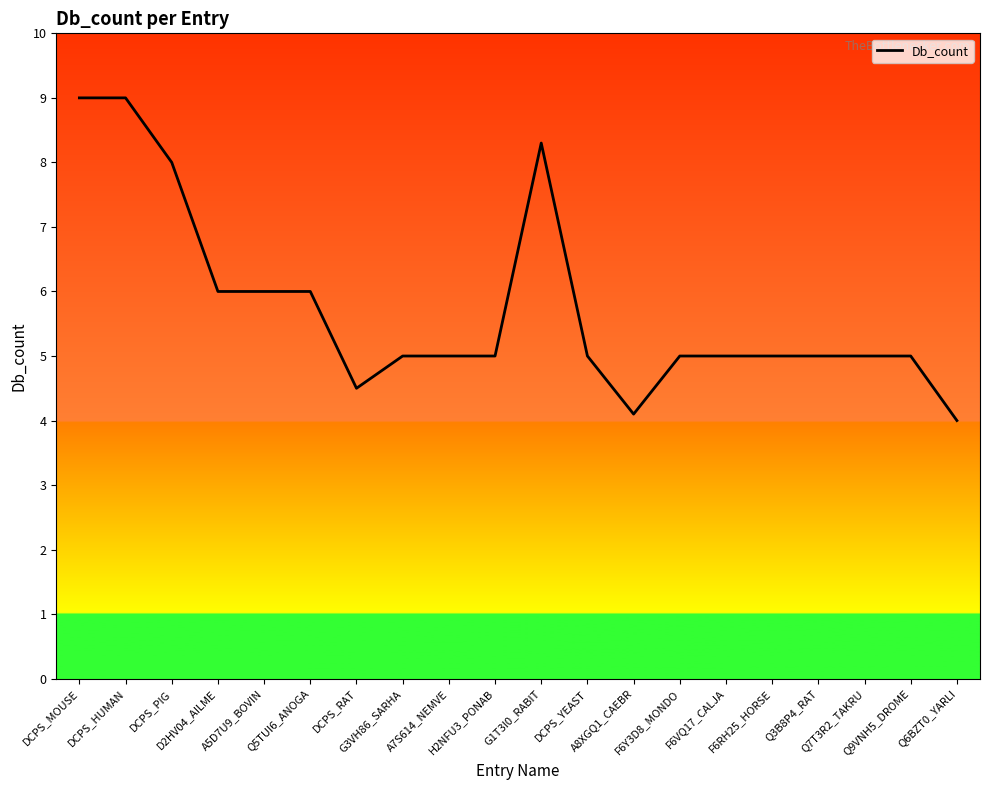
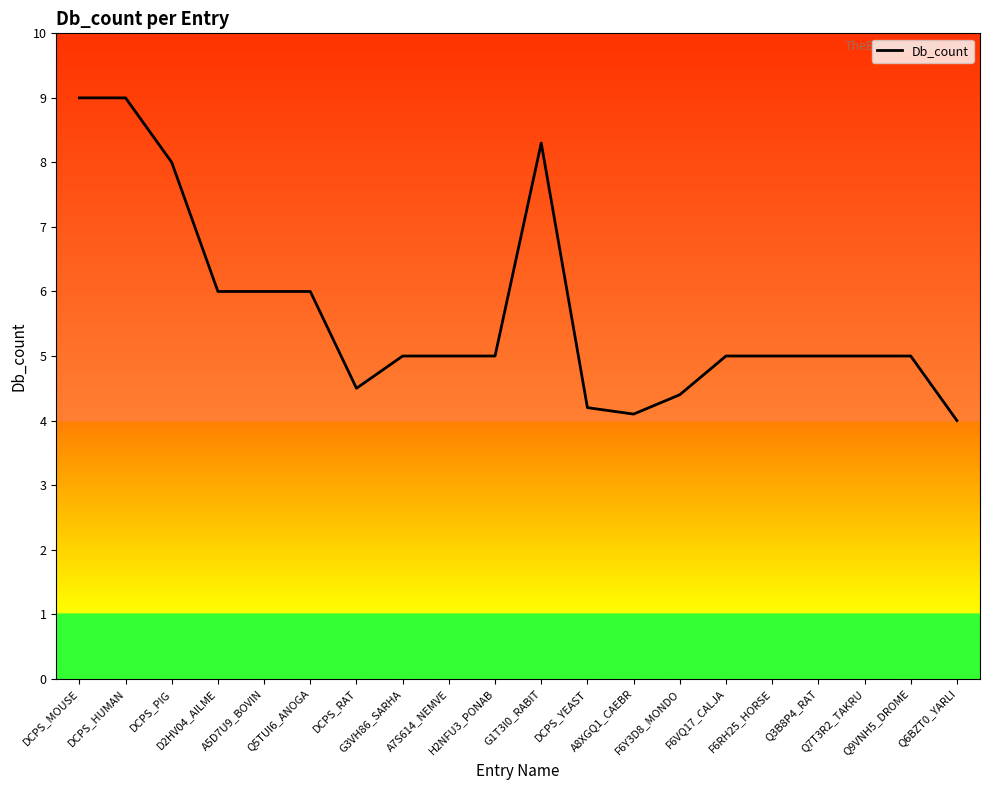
  {
    "DCPS_MOUSE": 9.0,
    "DCPS_HUMAN": 9.0,
    "DCPS_PIG": 8.0,
    "D2HV04_AILME": 6.0,
    "A5D7U9_BOVIN": 6.0,
    "Q5TUI6_ANOGA": 6.0,
    "DCPS_RAT": 4.5,
    "G3VH86_SARHA": 5.0,
    "A7S614_NEMVE": 5.0,
    "H2NFU3_PONAB": 5.0,
    "G1T3I0_RABIT": 8.3,
-   "DCPS_YEAST": 5.0,
+   "DCPS_YEAST": 4.2,
    "A8XGQ1_CAEBR": 4.1,
-   "F6Y3D8_MONDO": 5.0,
+   "F6Y3D8_MONDO": 4.4,
    "F6VQ17_CALJA": 5.0,
    "F6RH25_HORSE": 5.0,
    "Q3B8P4_RAT": 5.0,
    "Q7T3R2_TAKRU": 5.0,
    "Q9VNH5_DROME": 5.0,
    "Q6BZT0_YARLI": 4.0
  }
